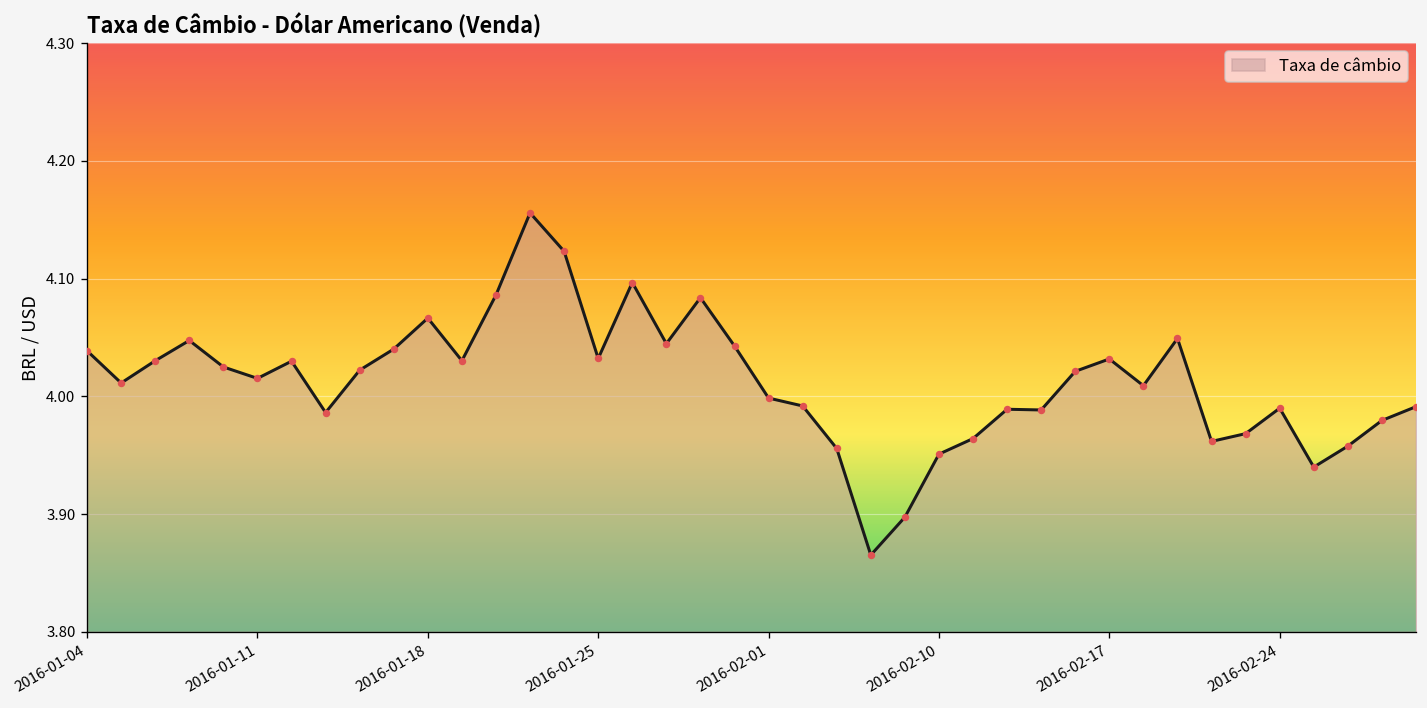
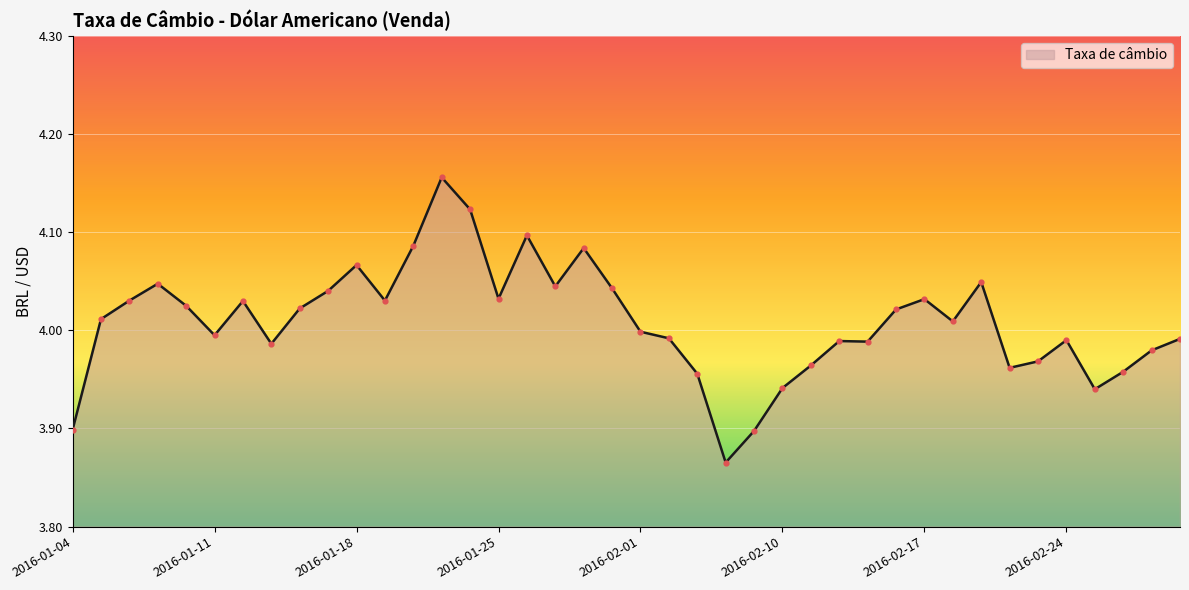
  {
-   "2016-01-04": 4.04,
-   "2016-01-11": 4.02,
+   "2016-01-04": 3.90,
+   "2016-01-11": 4.00,
    "2016-01-18": 4.07,
    "2016-01-25": 4.03,
    "2016-02-01": 4.00,
-   "2016-02-10": 3.95,
+   "2016-02-10": 3.94,
    "2016-02-17": 4.03,
    "2016-02-24": 3.99
  }
